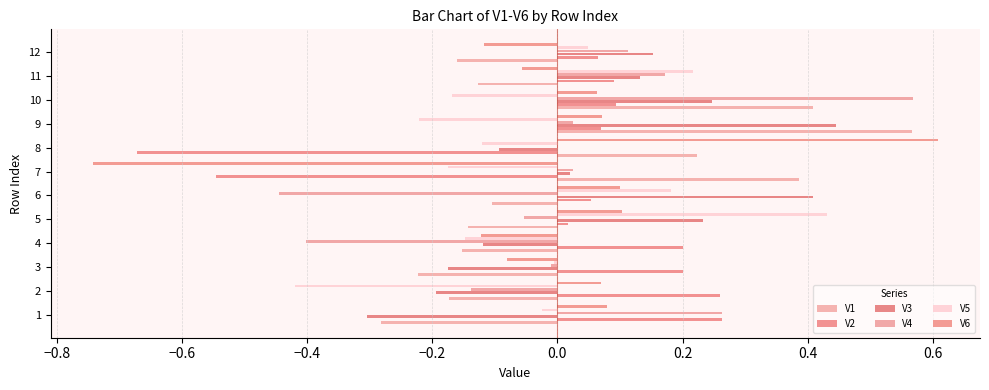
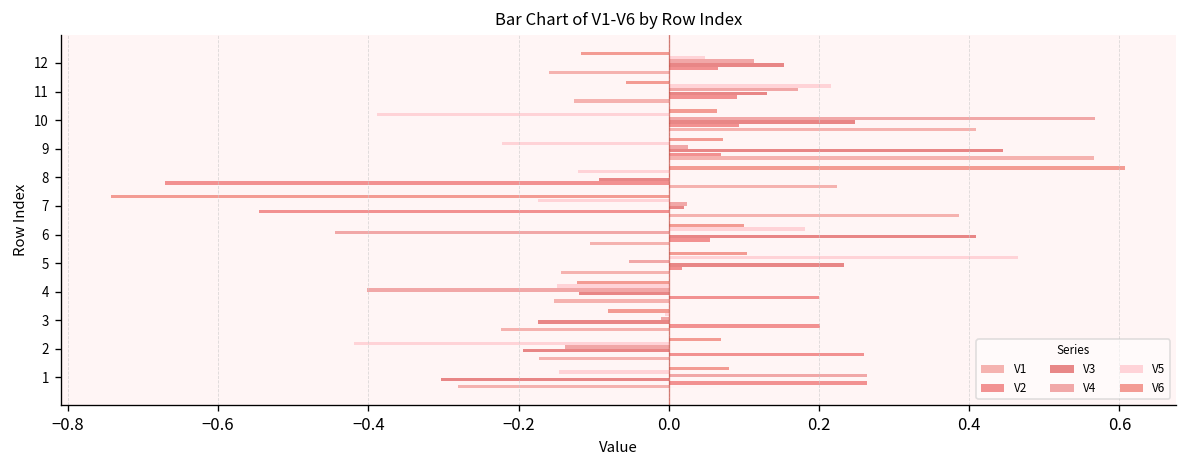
  {
    "V5": {
      "12": 0.05,
      "11": 0.22,
-     "10": -0.17,
+     "10": -0.39,
      "9": -0.22,
      "8": -0.12,
      "7": -0.17,
      "6": 0.18,
-     "5": 0.43,
+     "5": 0.47,
      "4": -0.15,
      "3": -0.01,
      "2": -0.42,
-     "1": -0.02
+     "1": -0.15
    }
  }
